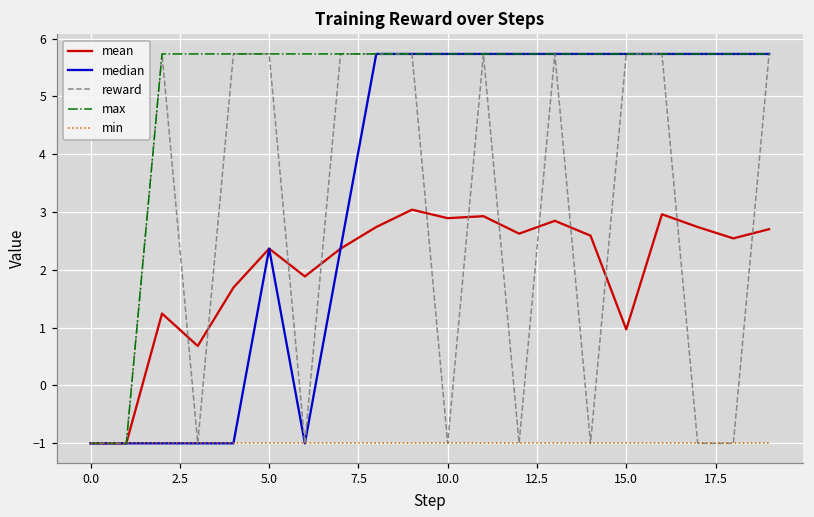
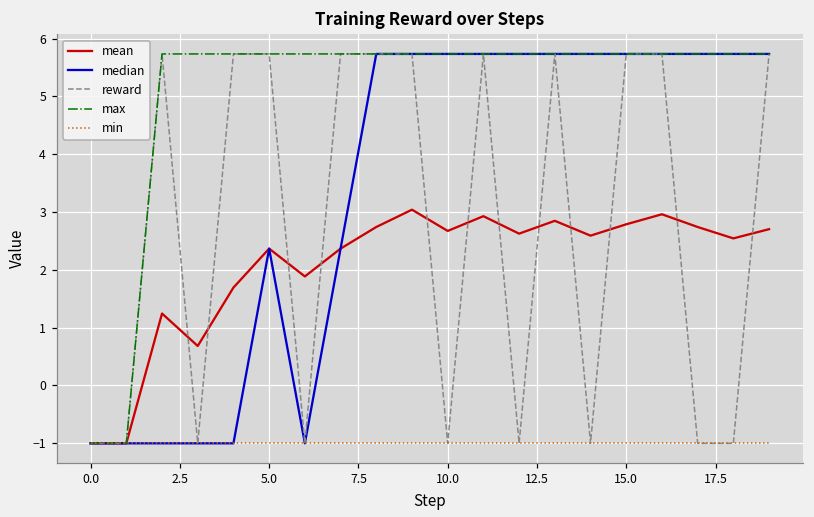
  {
    "mean": {
-     "10.0": 2.9,
-     "15.0": 1.0
+     "10.0": 2.7,
+     "15.0": 2.8
    },
    "min": {
      "5.0": -1.0,
      "15.0": -1.0
    }
  }
